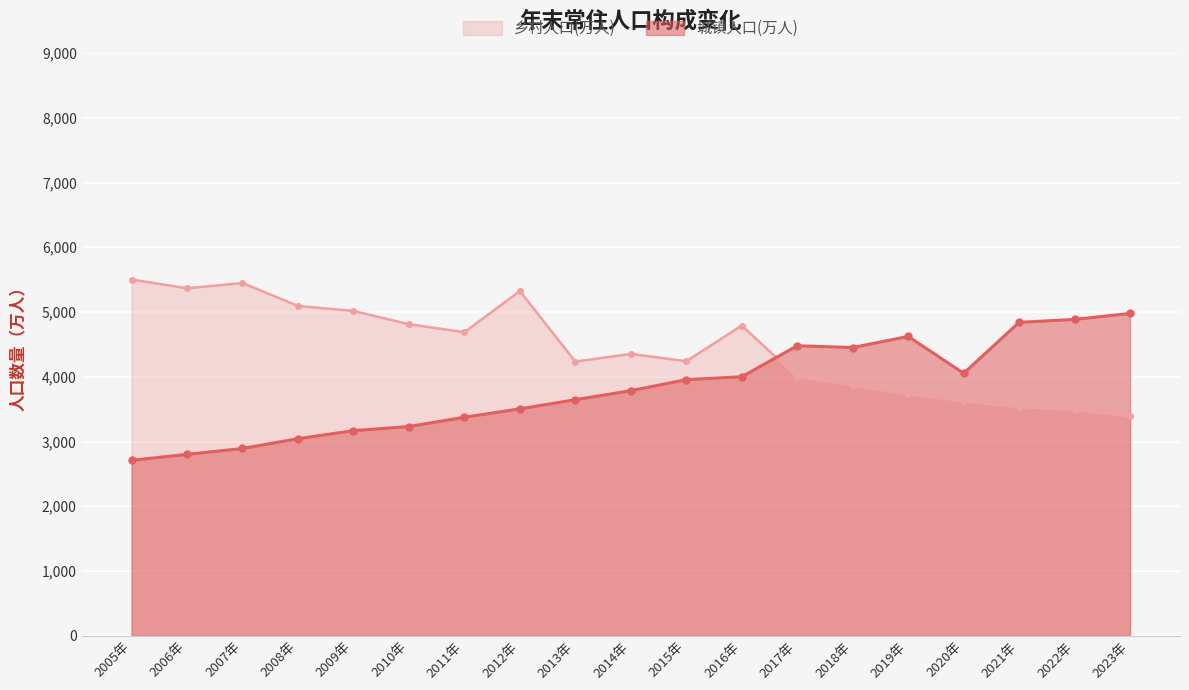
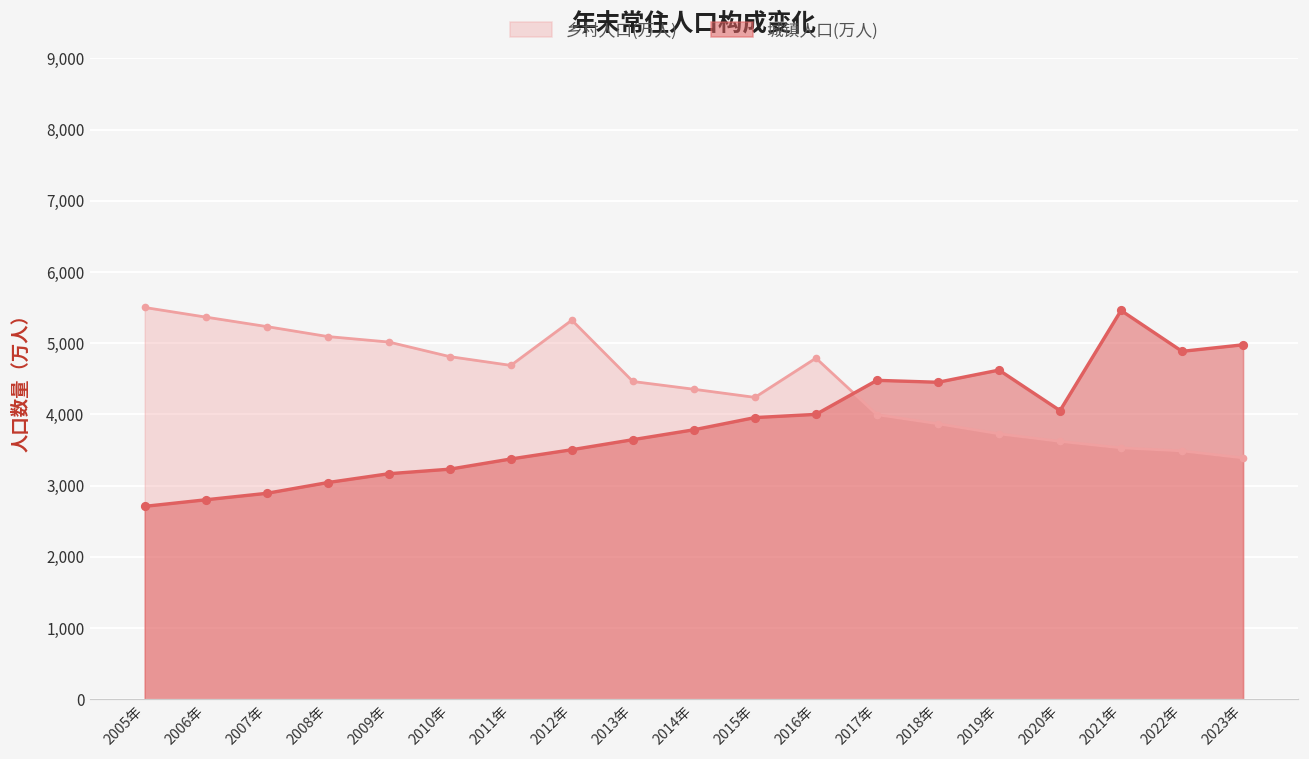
  {
    "乡村人口(万人)": {
      "2005年": "5,500",
      "2006年": "5,400",
-     "2007年": "5,400",
+     "2007年": "5,200",
      "2008年": "5,100",
      "2009年": "5,000",
      "2010年": "4,800",
      "2011年": "4,700",
      "2012年": "5,300",
-     "2013年": "4,200",
+     "2013年": "4,500",
      "2014年": "4,400",
      "2015年": "4,200",
      "2016年": "4,800",
      "2017年": "4,000",
      "2018年": "3,900",
      "2019年": "3,700",
      "2020年": "3,600",
      "2021年": "3,500",
      "2022年": "3,500",
      "2023年": "3,400"
    },
    "城镇人口(万人)": {
      "2005年": "2,700",
      "2006年": "2,800",
      "2007年": "2,900",
      "2008年": "3,000",
      "2009年": "3,200",
      "2010年": "3,200",
      "2011年": "3,400",
      "2012年": "3,500",
      "2013年": "3,600",
      "2014年": "3,800",
      "2015年": "4,000",
      "2016年": "4,000",
      "2017年": "4,500",
      "2018年": "4,500",
      "2019年": "4,600",
      "2020年": "4,100",
-     "2021年": "4,800",
+     "2021年": "5,500",
      "2022年": "4,900",
      "2023年": "5,000"
    }
  }
